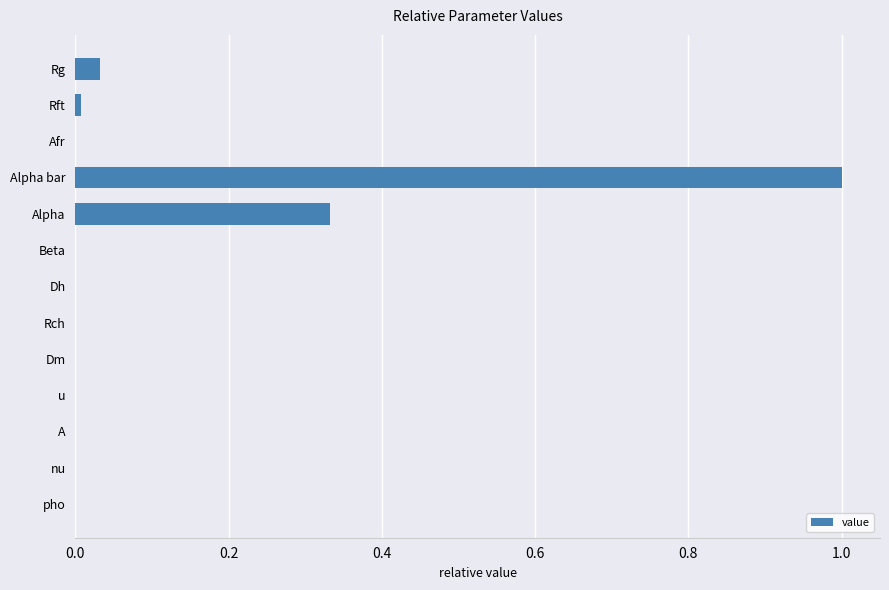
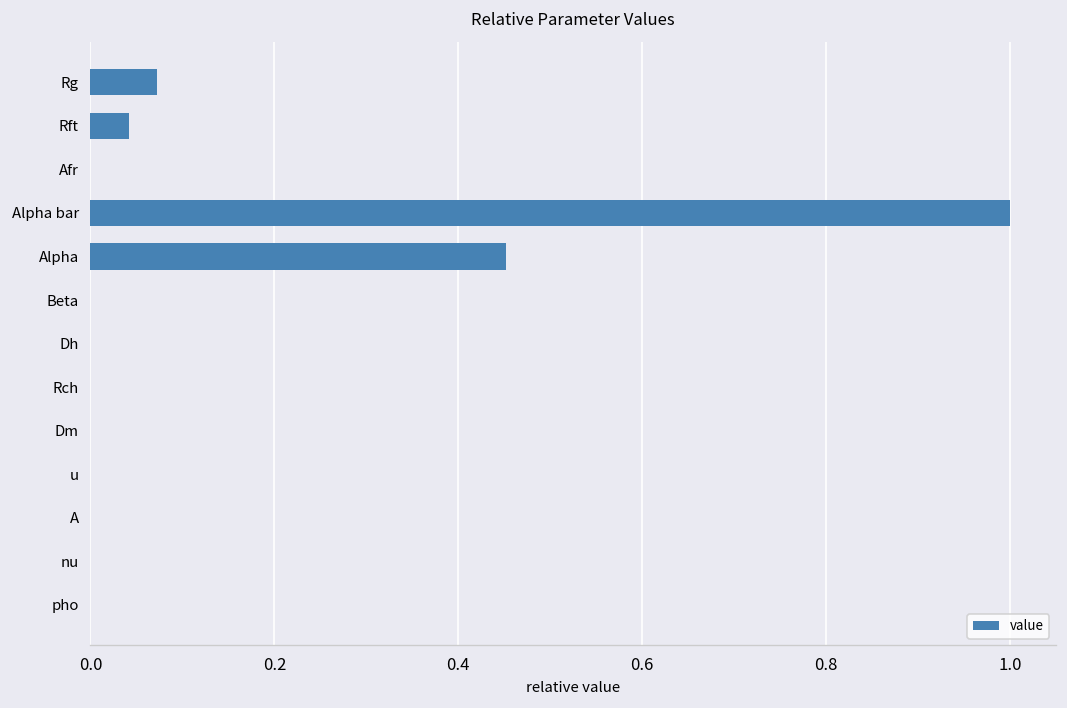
  {
-   "Rg": 0.03,
-   "Rft": 0.01,
+   "Rg": 0.07,
+   "Rft": 0.04,
    "Alpha bar": 1.00,
-   "Alpha": 0.33
+   "Alpha": 0.45
  }
